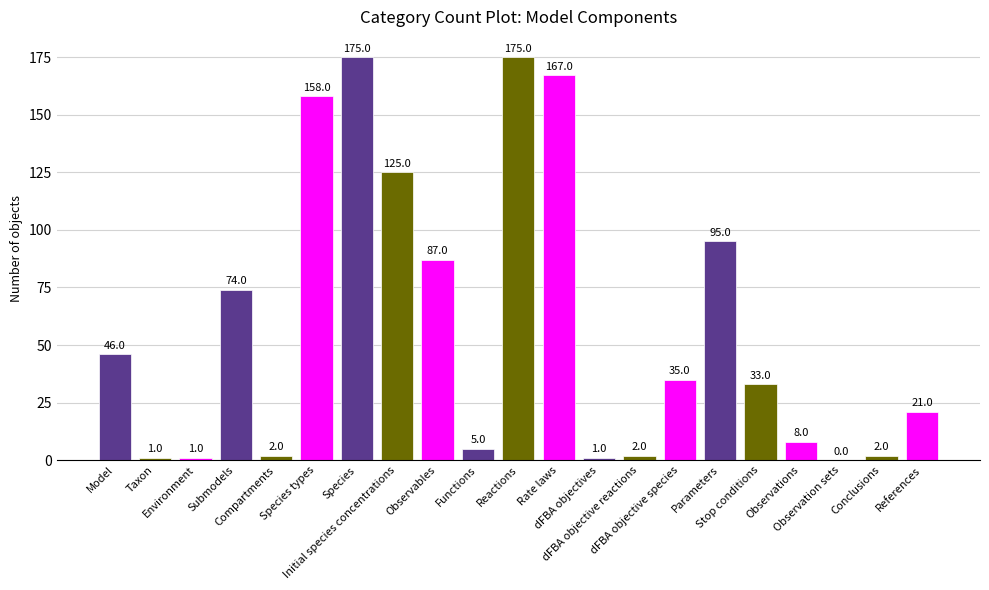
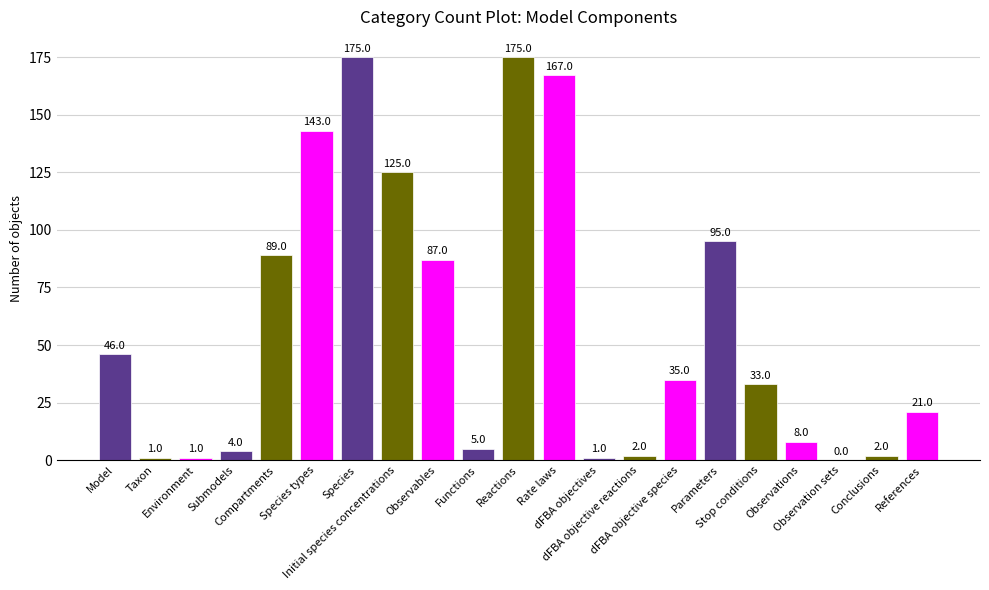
  {
    "Model": 46.0,
    "Taxon": 1.0,
    "Environment": 1.0,
-   "Submodels": 74.0,
-   "Compartments": 2.0,
-   "Species types": 158.0,
+   "Submodels": 4.0,
+   "Compartments": 89.0,
+   "Species types": 143.0,
    "Species": 175.0,
    "Initial species concentrations": 125.0,
    "Observables": 87.0,
    "Functions": 5.0,
    "Reactions": 175.0,
    "Rate laws": 167.0,
    "dFBA objectives": 1.0,
    "dFBA objective reactions": 2.0,
    "dFBA objective species": 35.0,
    "Parameters": 95.0,
    "Stop conditions": 33.0,
    "Observations": 8.0,
    "Observation sets": 0.0,
    "Conclusions": 2.0,
    "References": 21.0
  }
